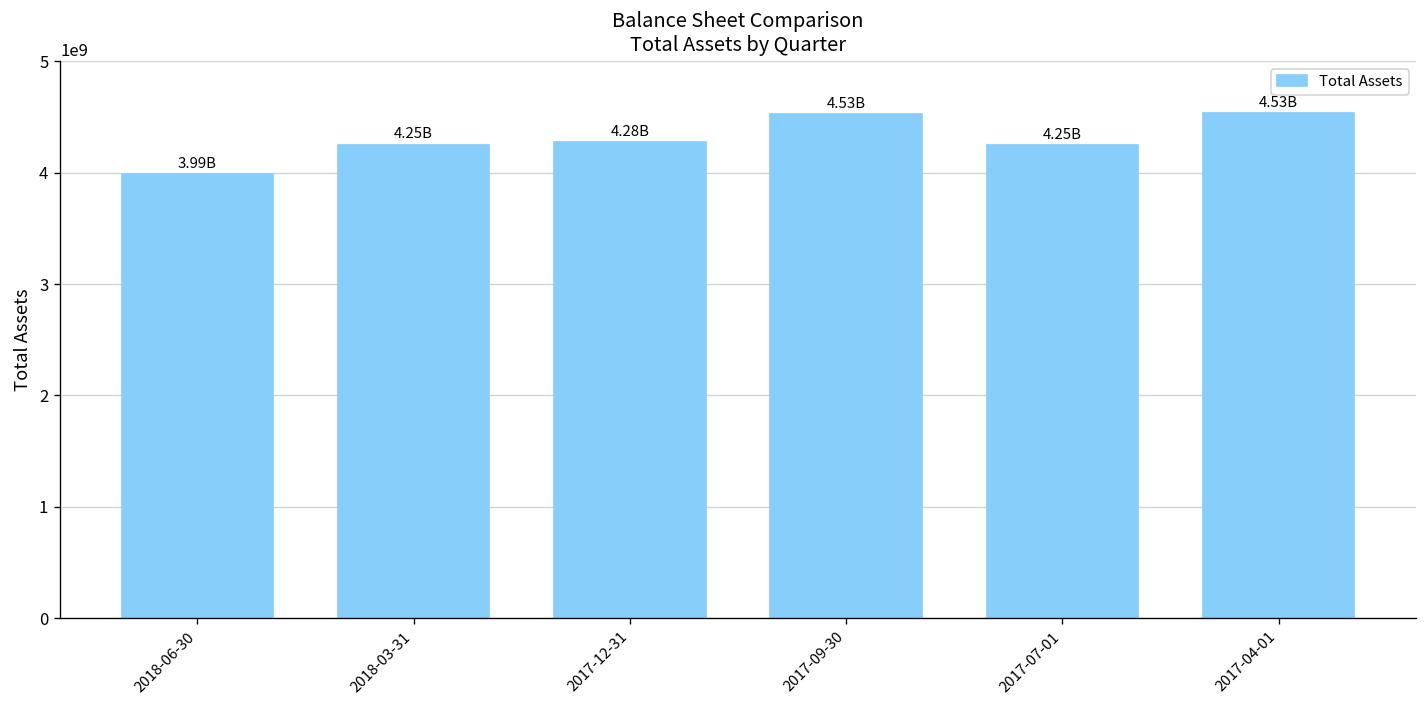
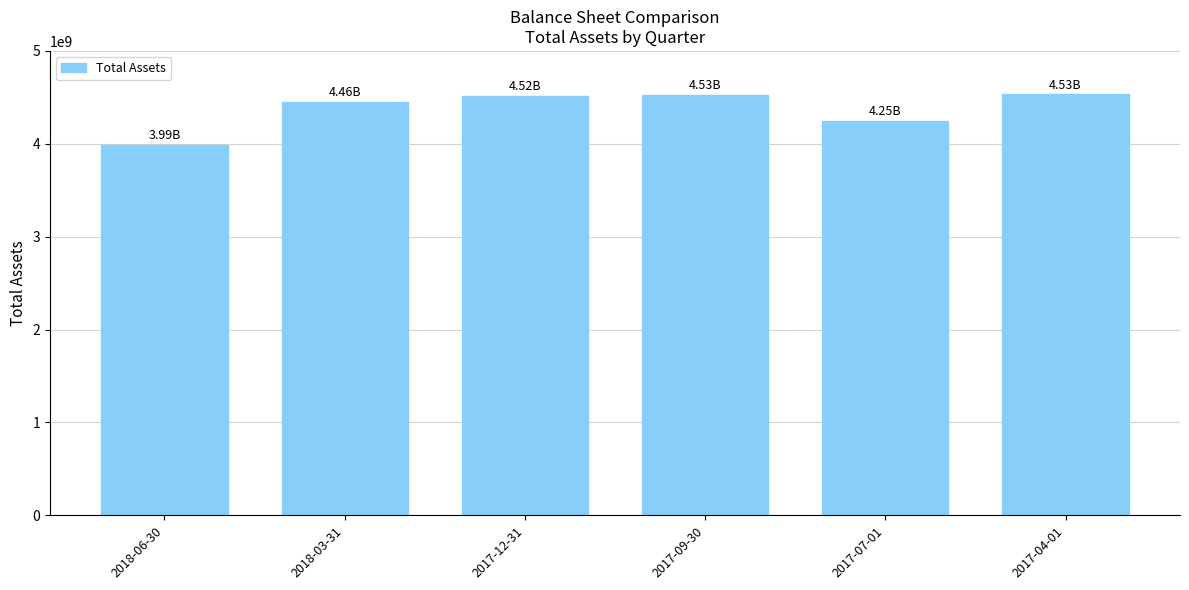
  {
    "2018-06-30": "3.99B",
-   "2018-03-31": "4.25B",
-   "2017-12-31": "4.28B",
+   "2018-03-31": "4.46B",
+   "2017-12-31": "4.52B",
    "2017-09-30": "4.53B",
    "2017-07-01": "4.25B",
    "2017-04-01": "4.53B"
  }
